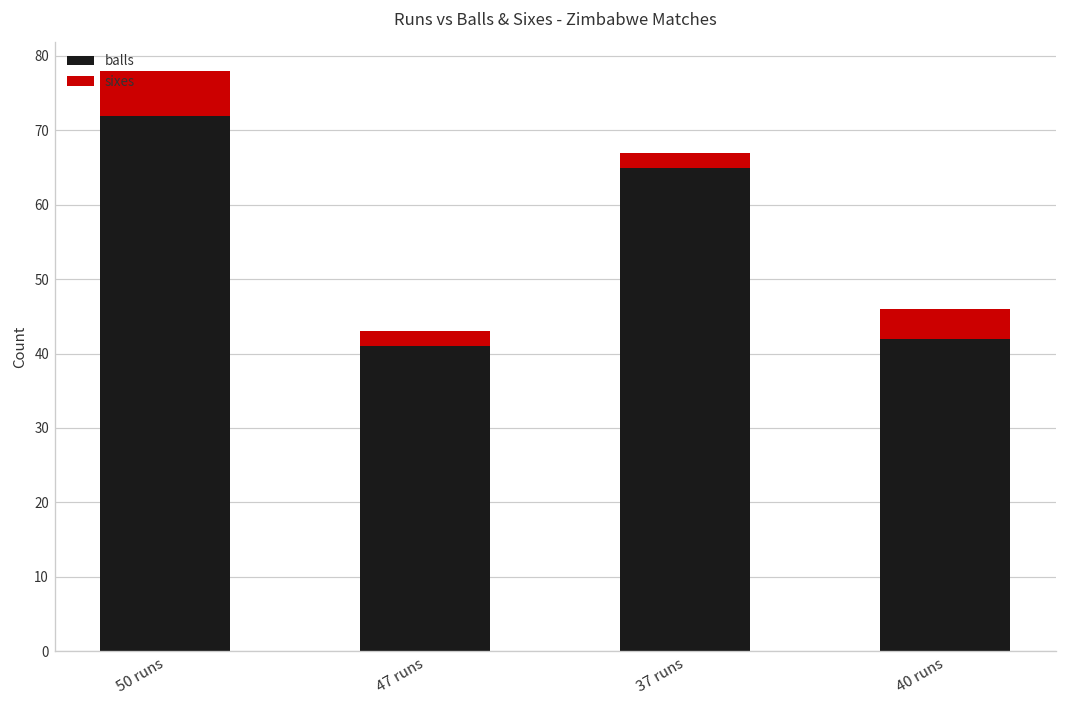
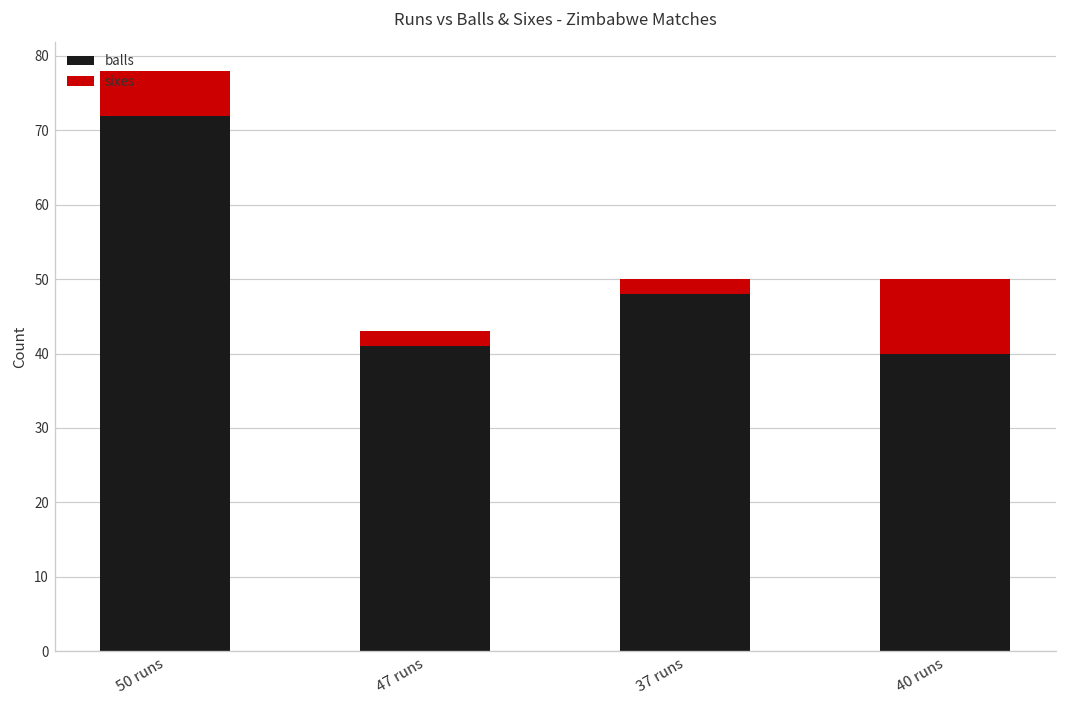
  {
    "balls": {
      "50 runs": 72,
      "47 runs": 41,
-     "37 runs": 65,
-     "40 runs": 42
+     "37 runs": 48,
+     "40 runs": 40
    },
    "sixes": {
      "50 runs": 6,
      "47 runs": 2,
      "37 runs": 2,
-     "40 runs": 4
+     "40 runs": 10
    }
  }
